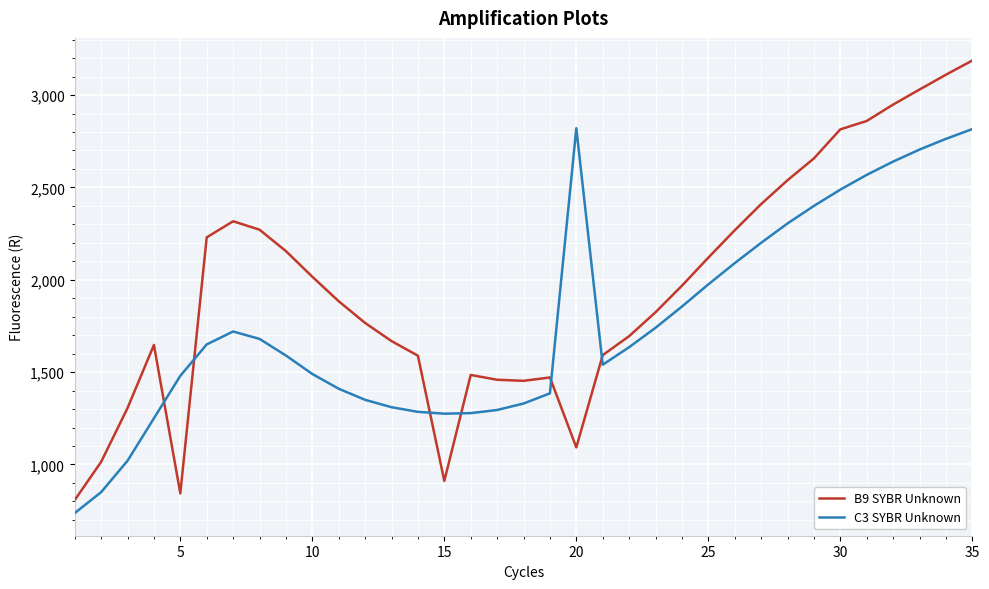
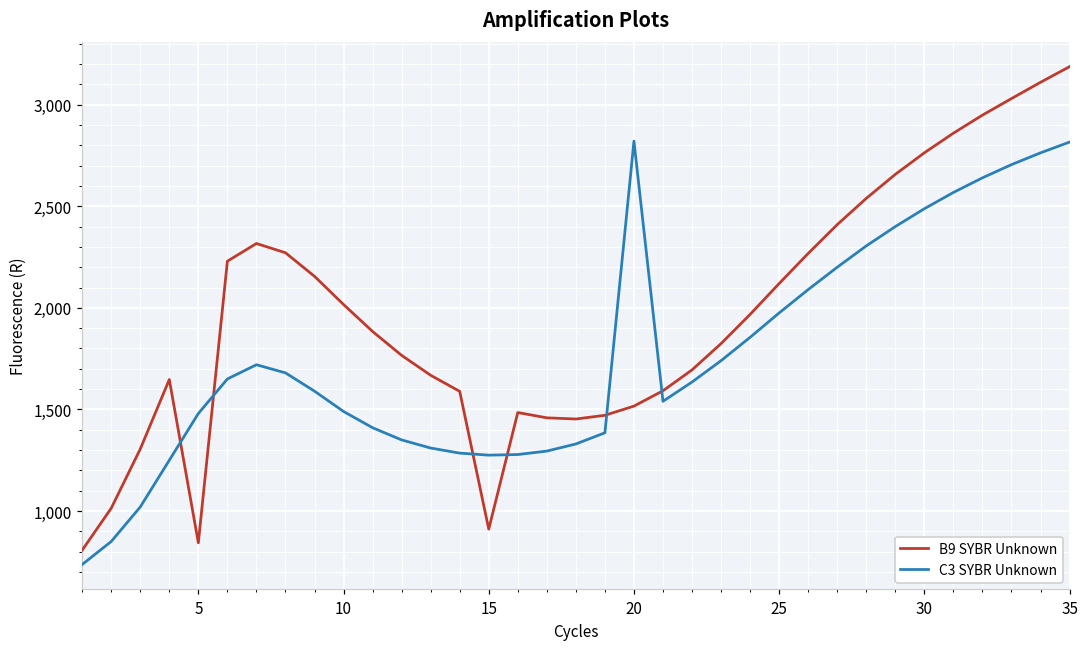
  {
    "B9 SYBR Unknown": {
      "5": "840",
      "10": "2,020",
      "15": "910",
-     "20": "1,090",
+     "20": "1,520",
      "25": "2,120",
-     "30": "2,810",
+     "30": "2,760",
      "35": "3,190"
    },
    "C3 SYBR Unknown": {
      "5": "1,480",
      "10": "1,490",
      "15": "1,280",
      "20": "2,820",
      "25": "1,980",
      "30": "2,490",
      "35": "2,820"
    }
  }
